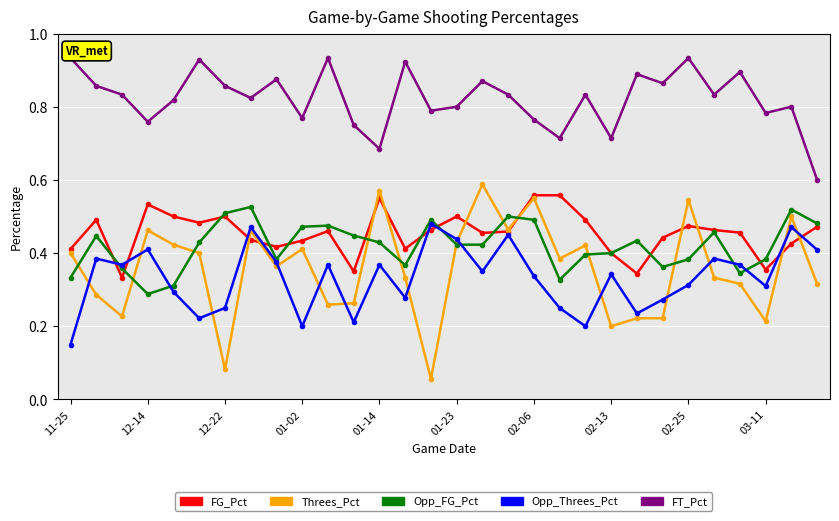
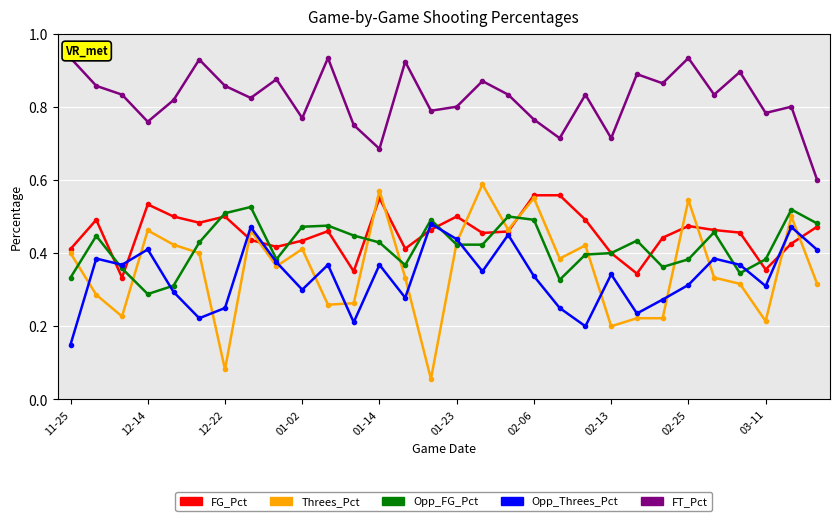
  {
    "FG_Pct": {
      "11-25": 0.41,
      "12-14": 0.53,
      "12-22": 0.5,
      "01-02": 0.43,
      "01-14": 0.55,
      "01-23": 0.5,
      "02-06": 0.56,
      "02-25": 0.47,
      "03-11": 0.36
    },
    "Threes_Pct": {
      "11-25": 0.4,
      "12-14": 0.46,
      "12-22": 0.08,
      "01-02": 0.41,
      "01-14": 0.57,
      "02-06": 0.55,
      "02-13": 0.2,
      "02-25": 0.55,
      "03-11": 0.21
    },
    "Opp_FG_Pct": {
      "11-25": 0.33,
      "12-14": 0.29,
      "12-22": 0.51,
      "01-02": 0.47,
      "01-14": 0.43,
      "02-06": 0.49,
      "02-25": 0.38,
      "03-11": 0.38
    },
    "Opp_Threes_Pct": {
      "11-25": 0.15,
      "12-14": 0.41,
      "12-22": 0.25,
-     "01-02": 0.2,
+     "01-02": 0.3,
      "01-14": 0.37,
      "01-23": 0.44,
      "02-06": 0.34,
      "02-13": 0.34,
      "02-25": 0.31,
      "03-11": 0.31
    },
    "FT_Pct": {
      "12-14": 0.76,
      "12-22": 0.86,
      "01-02": 0.77,
      "01-14": 0.69,
      "01-23": 0.8,
      "02-06": 0.77,
      "02-13": 0.71,
      "02-25": 0.93,
      "03-11": 0.78
    }
  }
